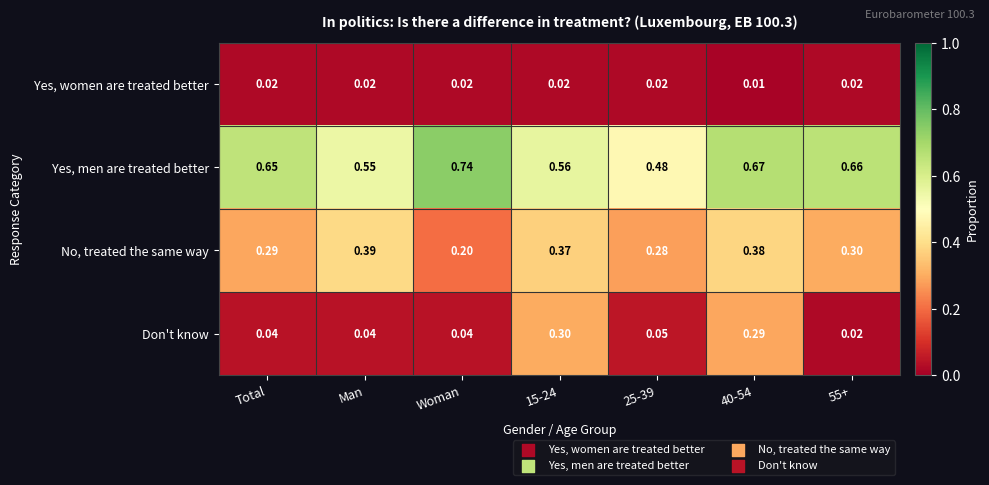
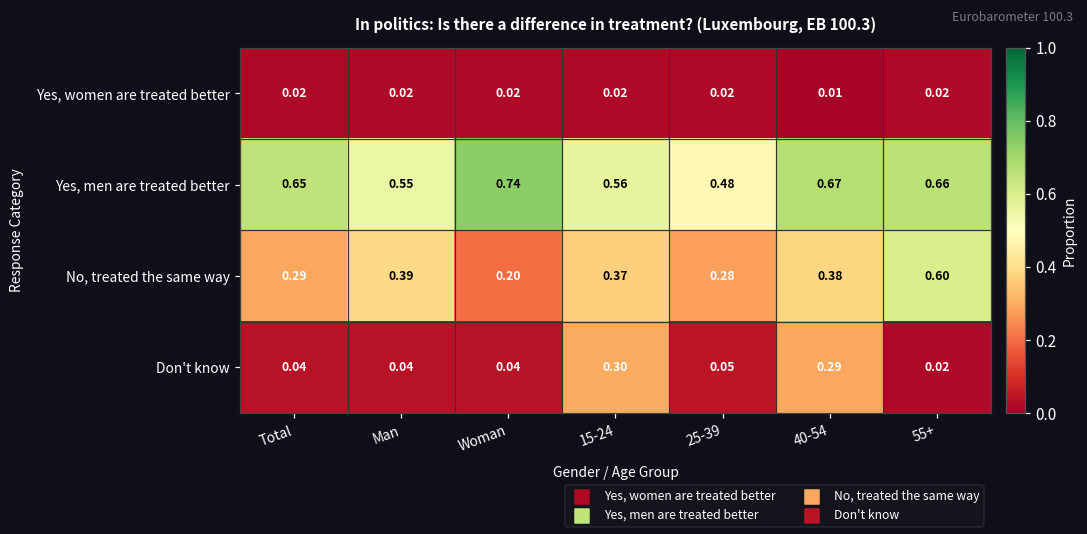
  {
    "Yes, women are treated better": {
      "Total": 0.02,
      "Man": 0.02,
      "Woman": 0.02,
      "15-24": 0.02,
      "25-39": 0.02,
      "40-54": 0.01,
      "55+": 0.02
    },
    "Yes, men are treated better": {
      "Total": 0.65,
      "Man": 0.55,
      "Woman": 0.74,
      "15-24": 0.56,
      "25-39": 0.48,
      "40-54": 0.67,
      "55+": 0.66
    },
    "No, treated the same way": {
      "Total": 0.29,
      "Man": 0.39,
      "Woman": 0.20,
      "15-24": 0.37,
      "25-39": 0.28,
      "40-54": 0.38,
-     "55+": 0.30
+     "55+": 0.60
    },
    "Don't know": {
      "Total": 0.04,
      "Man": 0.04,
      "Woman": 0.04,
      "15-24": 0.30,
      "25-39": 0.05,
      "40-54": 0.29,
      "55+": 0.02
    }
  }
